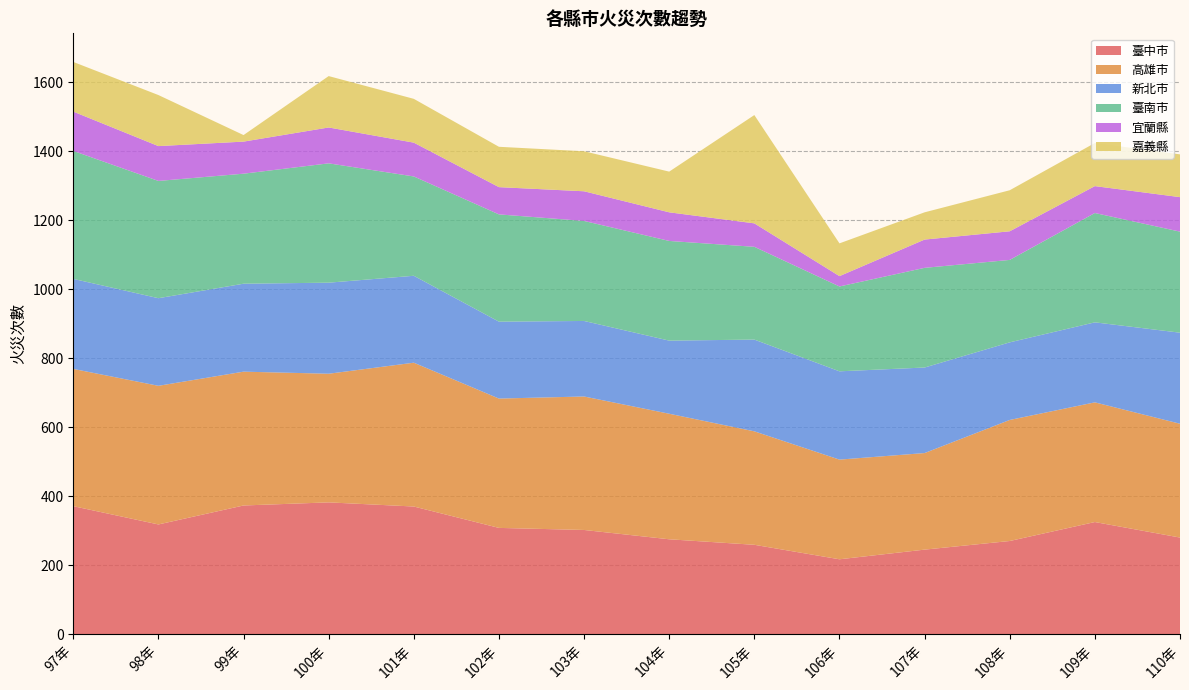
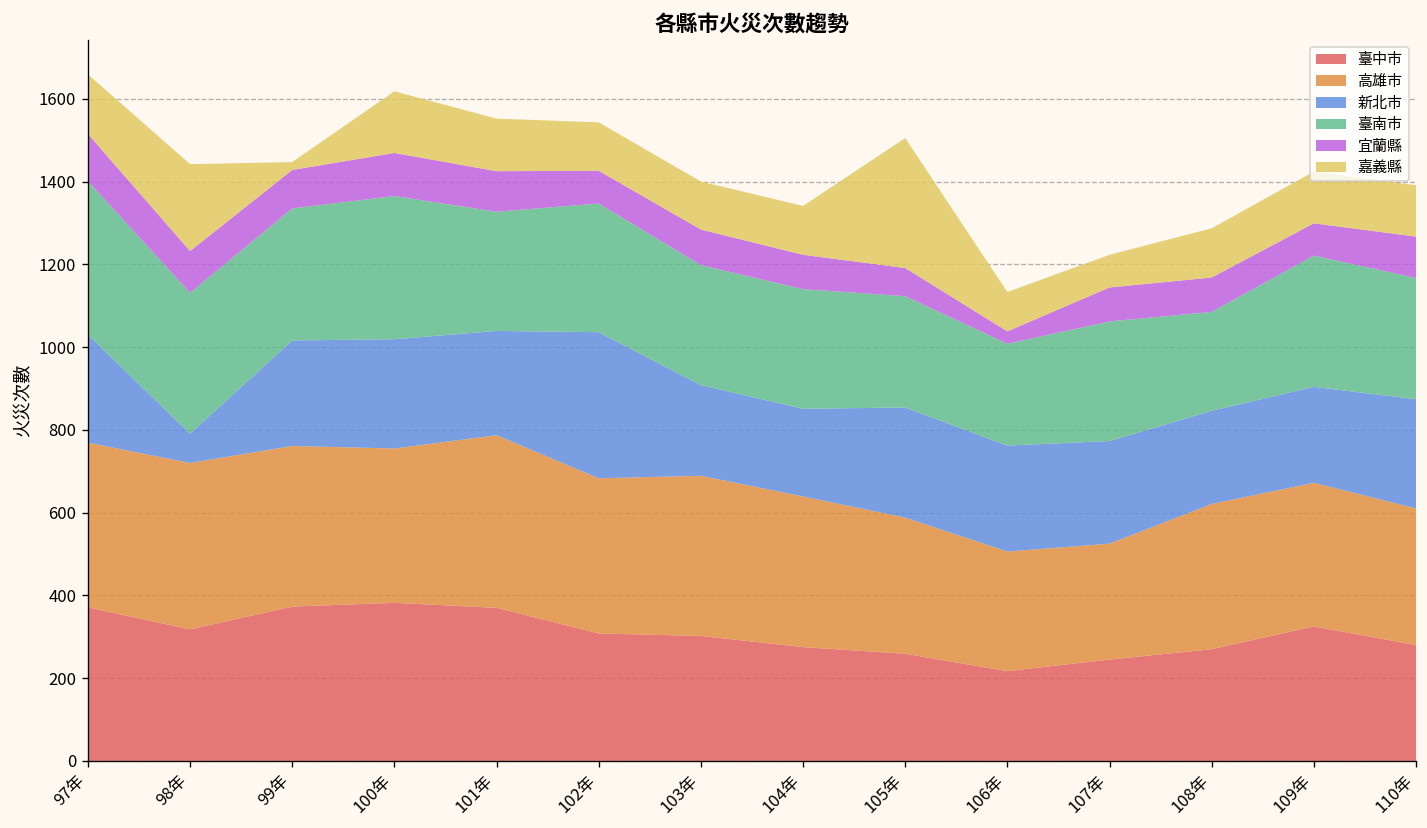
  {
    "新北市": {
      "97年": 260,
-     "98年": 250,
+     "98年": 70,
      "99年": 260,
      "100年": 260,
      "101年": 250,
-     "102年": 220,
+     "102年": 350,
      "103年": 220,
      "104年": 210,
      "105年": 270,
      "106年": 260,
      "107年": 250,
      "108年": 230,
      "109年": 230,
      "110年": 260
    },
    "臺南市": {
      "97年": 370,
      "98年": 340,
      "99年": 320,
      "100年": 350,
      "101年": 290,
      "102年": 310,
      "103年": 290,
      "104年": 290,
      "105年": 270,
      "106年": 250,
      "107年": 290,
      "108年": 240,
      "109年": 320,
      "110年": 290
    },
    "宜蘭縣": {
      "97年": 110,
      "98年": 100,
      "99年": 90,
      "100年": 100,
      "101年": 100,
      "102年": 80,
      "103年": 90,
      "104年": 80,
      "105年": 70,
      "106年": 30,
      "107年": 80,
      "108年": 80,
      "109年": 80,
      "110年": 100
    },
    "嘉義縣": {
      "97年": 140,
-     "98年": 150,
+     "98年": 210,
      "99年": 20,
      "100年": 150,
      "101年": 130,
      "102年": 120,
      "103年": 120,
      "104年": 120,
      "105年": 310,
      "106年": 100,
      "107年": 80,
      "108年": 120,
      "110年": 120
    }
  }
